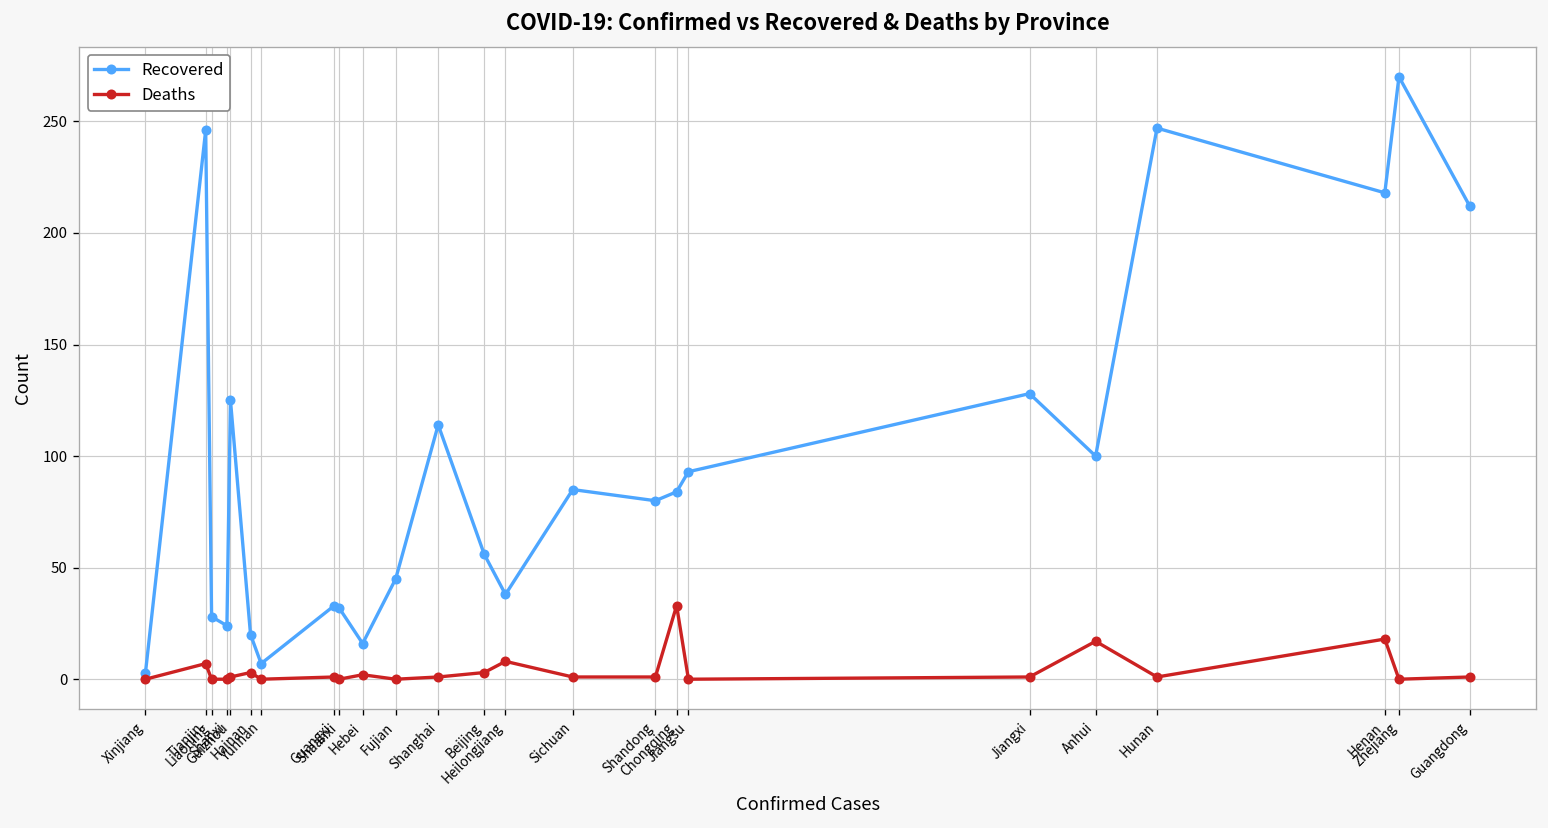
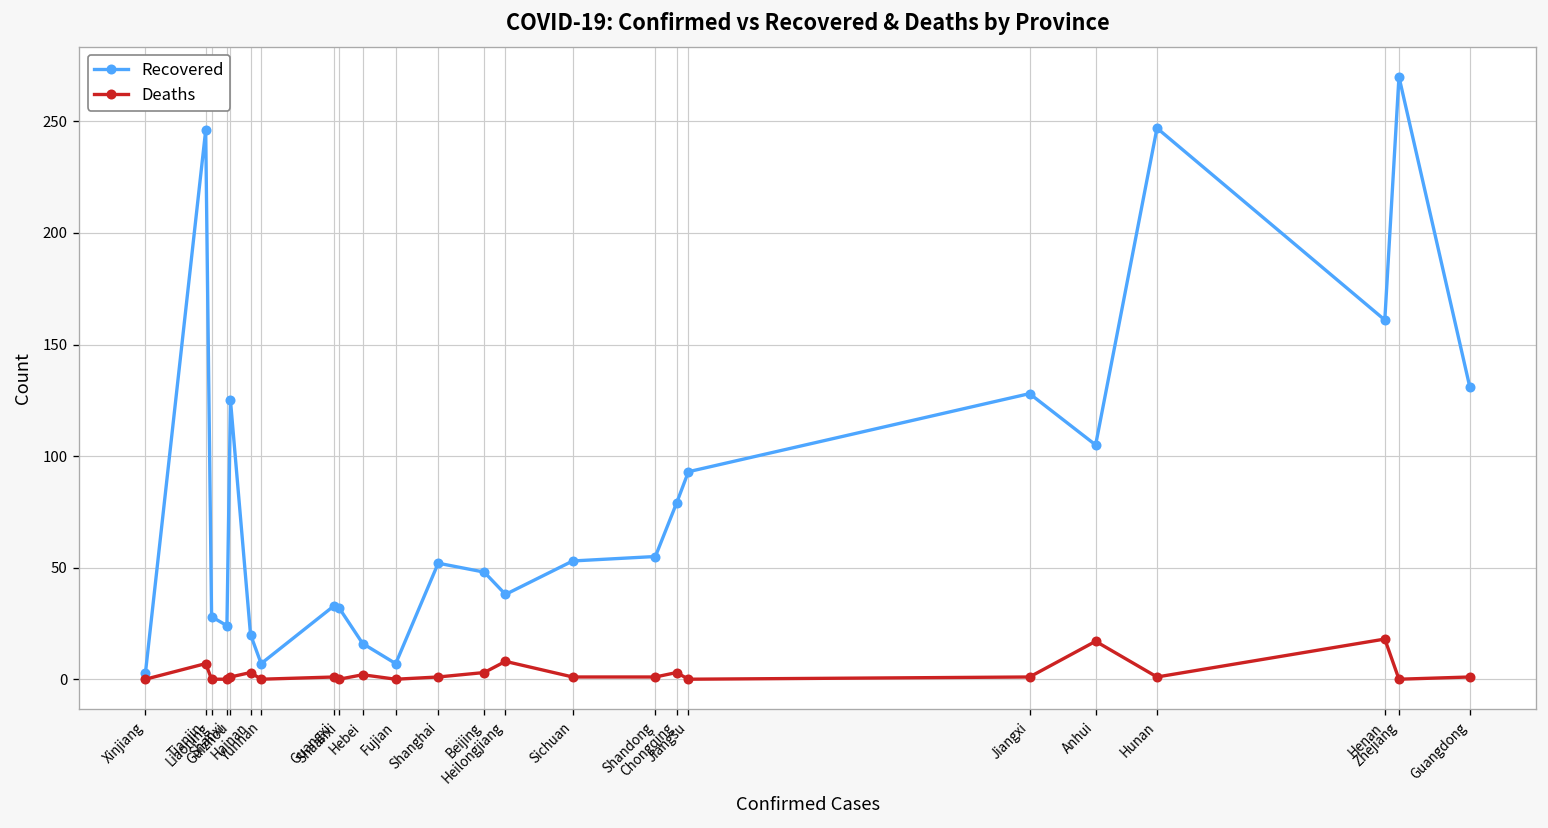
  {
    "Recovered": {
      "Xinjiang": 3,
      "Tianjin": 246,
      "Liaoning": 28,
      "Shanxi": 24,
      "Guizhou": 125,
      "Hainan": 20,
      "Yunnan": 7,
      "Guangxi": 33,
      "Shaanxi": 32,
      "Hebei": 16,
-     "Fujian": 45,
-     "Shanghai": 114,
-     "Beijing": 56,
+     "Fujian": 7,
+     "Shanghai": 52,
+     "Beijing": 48,
      "Heilongjiang": 38,
-     "Sichuan": 85,
-     "Shandong": 80,
-     "Chongqing": 84,
+     "Sichuan": 53,
+     "Shandong": 55,
+     "Chongqing": 79,
      "Jiangsu": 93,
      "Jiangxi": 128,
-     "Anhui": 100,
+     "Anhui": 105,
      "Hunan": 247,
-     "Henan": 218,
+     "Henan": 161,
      "Zhejiang": 270,
-     "Guangdong": 212
+     "Guangdong": 131
    },
    "Deaths": {
      "Xinjiang": 0,
      "Tianjin": 7,
      "Liaoning": 0,
      "Shanxi": 0,
      "Guizhou": 1,
      "Hainan": 3,
      "Yunnan": 0,
      "Guangxi": 1,
      "Shaanxi": 0,
      "Hebei": 2,
      "Fujian": 0,
      "Shanghai": 1,
      "Beijing": 3,
      "Heilongjiang": 8,
      "Sichuan": 1,
      "Shandong": 1,
-     "Chongqing": 33,
+     "Chongqing": 3,
      "Jiangsu": 0,
      "Jiangxi": 1,
      "Anhui": 17,
      "Hunan": 1,
      "Henan": 18,
      "Zhejiang": 0,
      "Guangdong": 1
    }
  }
